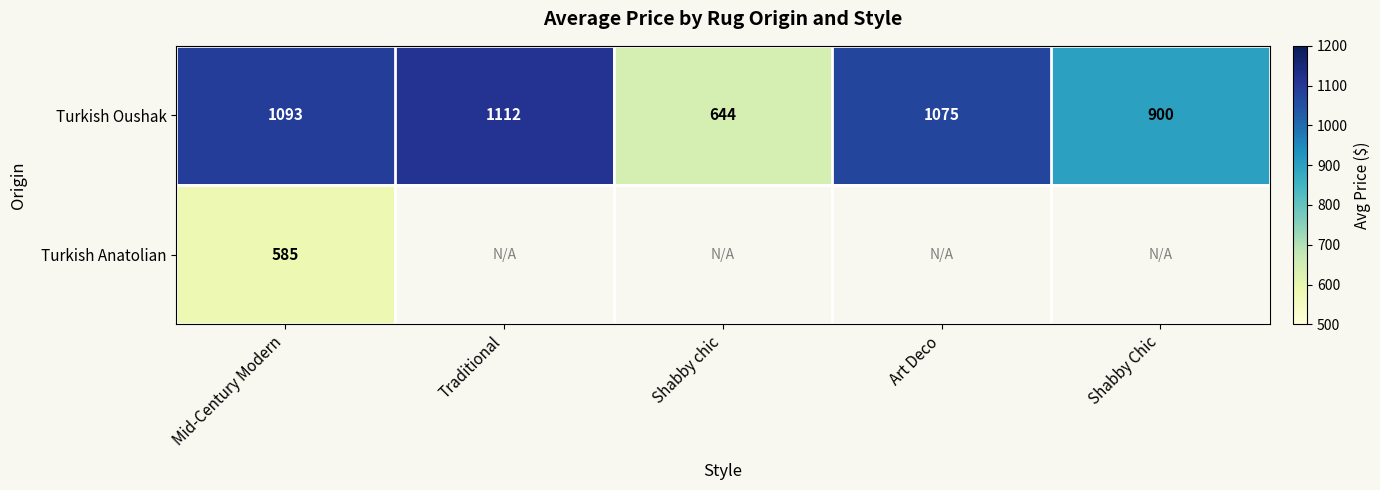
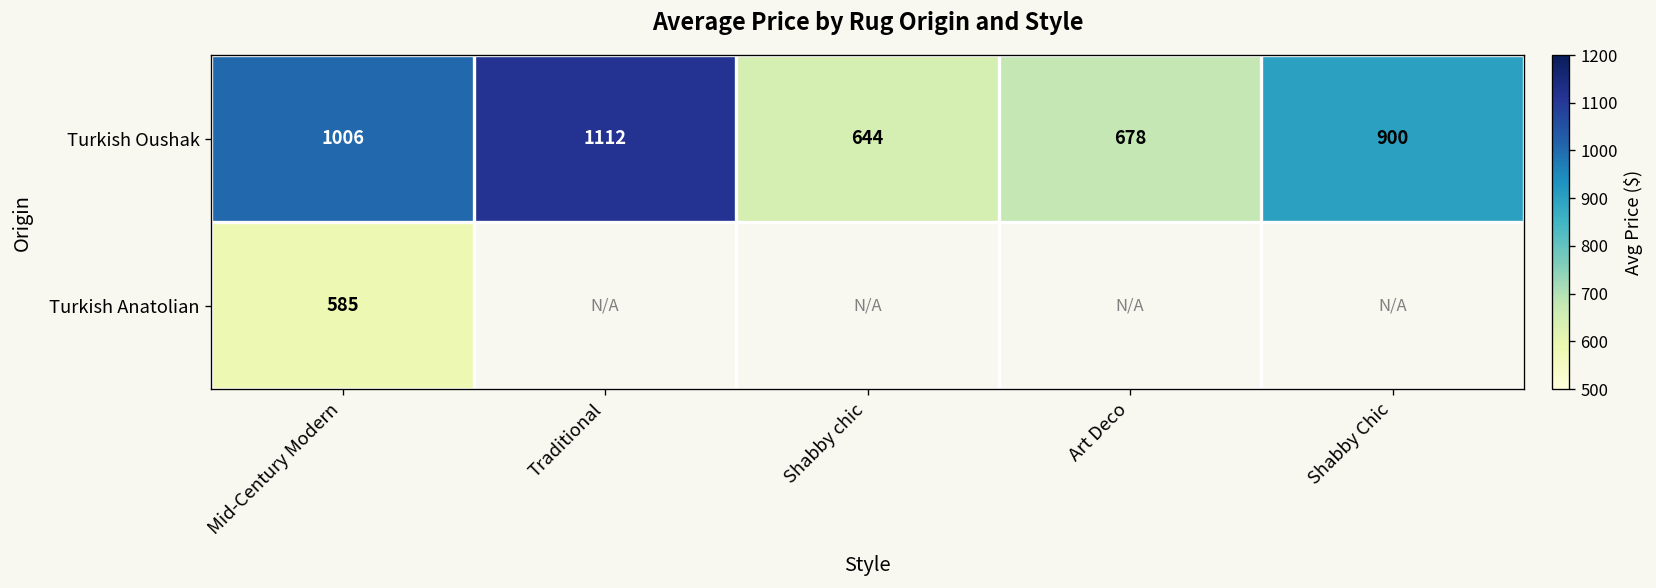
  {
    "Turkish Oushak": {
-     "Mid-Century Modern": 1093,
+     "Mid-Century Modern": 1006,
      "Traditional": 1112,
      "Shabby chic": 644,
-     "Art Deco": 1075,
+     "Art Deco": 678,
      "Shabby Chic": 900
    },
    "Turkish Anatolian": {
      "Mid-Century Modern": 585
    }
  }
